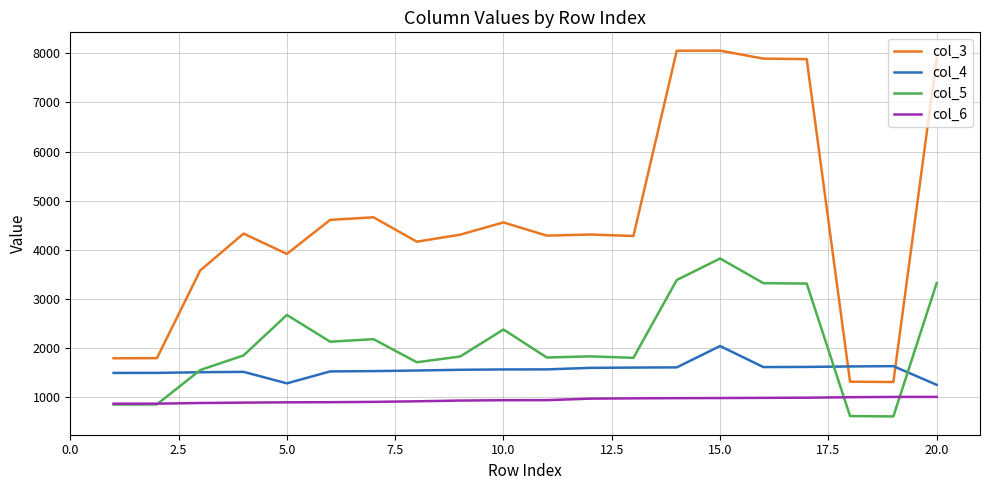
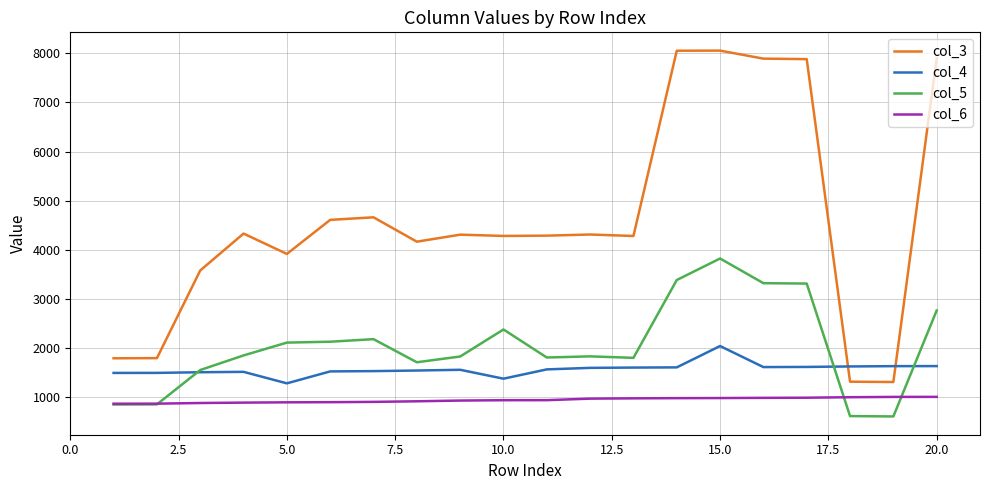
  {
    "col_3": {
      "5.0": 3900,
-     "10.0": 4600,
+     "10.0": 4300,
      "15.0": 8100
    },
    "col_4": {
      "5.0": 1300,
-     "10.0": 1600,
+     "10.0": 1400,
      "15.0": 2000,
-     "20.0": 1300
+     "20.0": 1600
    },
    "col_5": {
-     "5.0": 2700,
+     "5.0": 2100,
      "10.0": 2400,
      "15.0": 3800,
-     "20.0": 3300
+     "20.0": 2800
    },
    "col_6": {
      "5.0": 900,
      "10.0": 900,
      "15.0": 1000,
      "20.0": 1000
    }
  }
